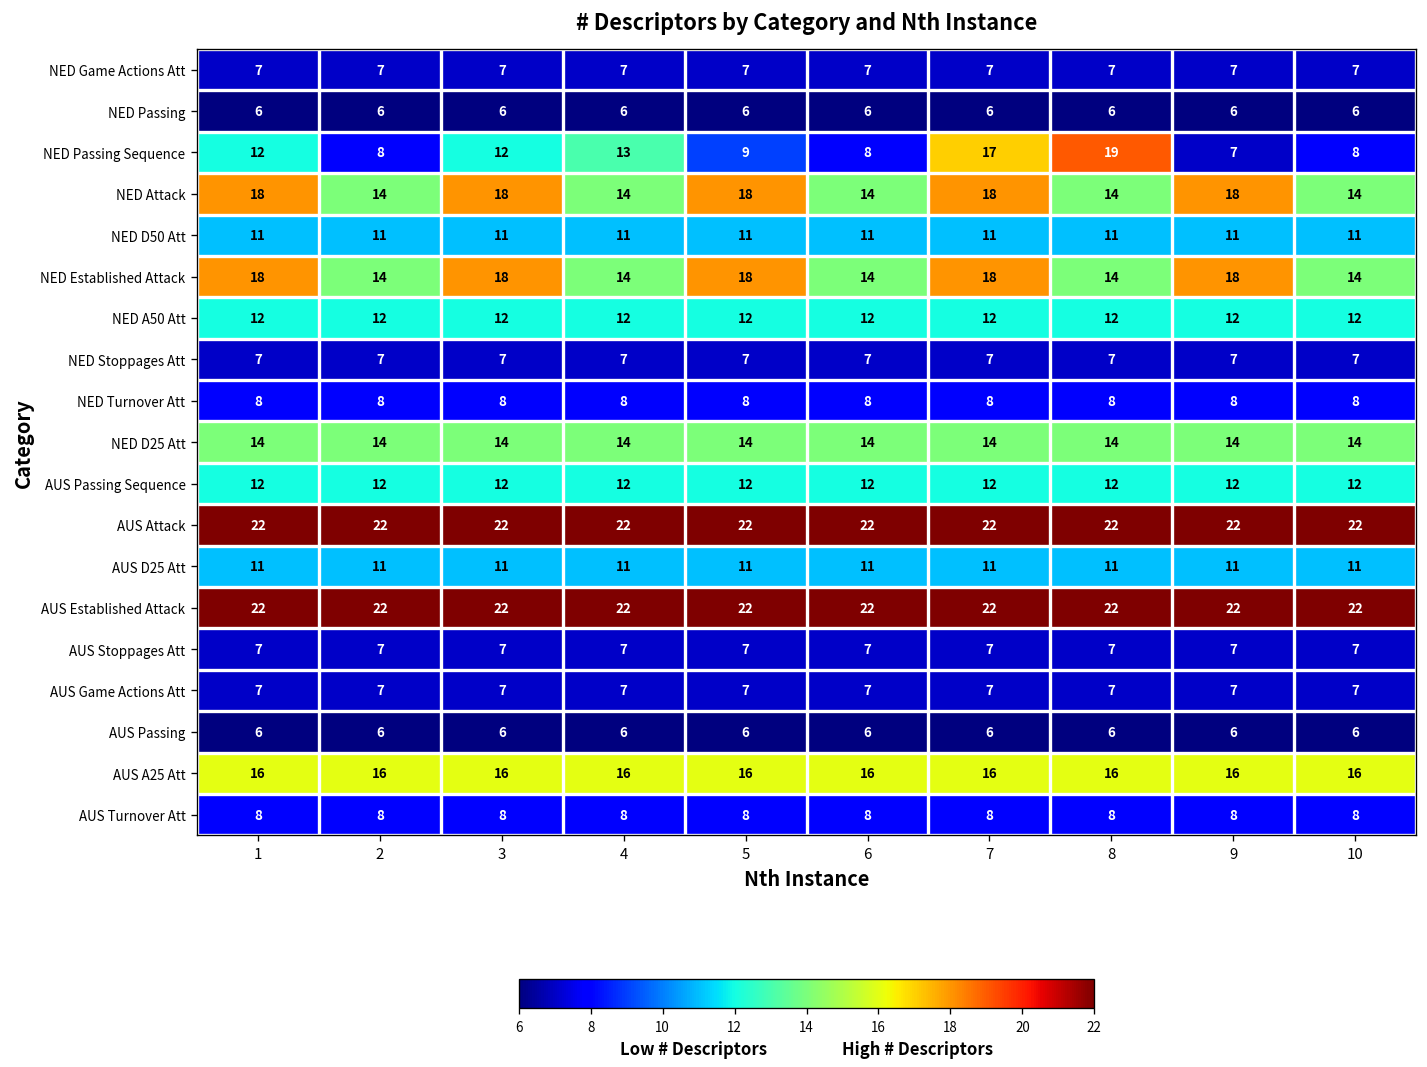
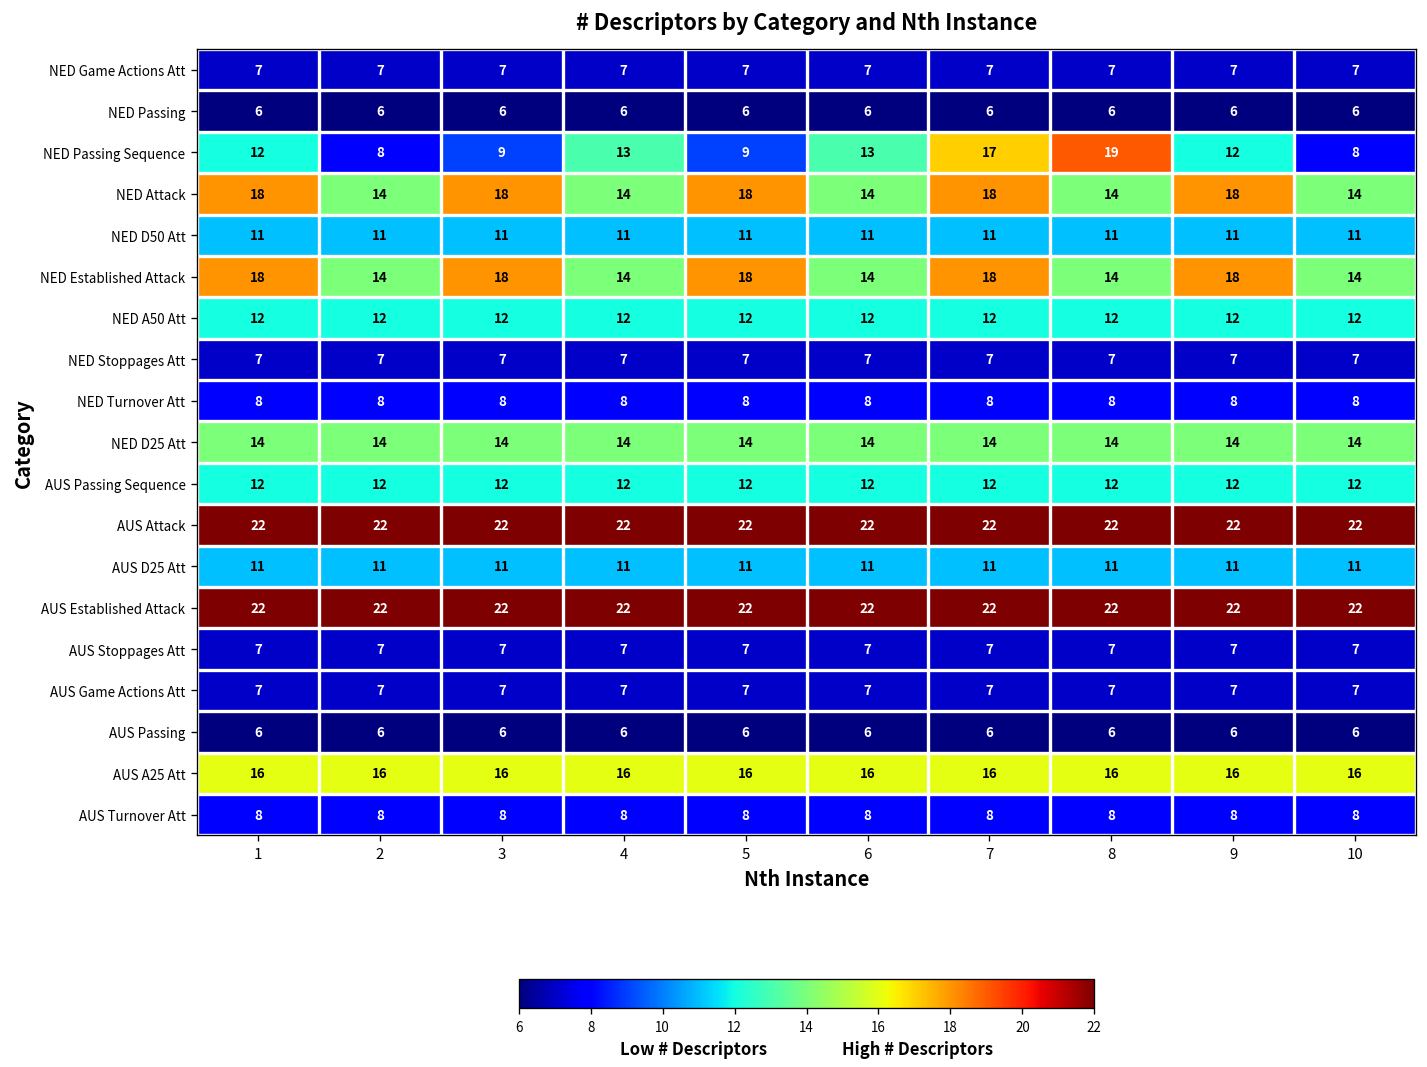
  {
    "NED Game Actions Att": {
      "1": 7,
      "2": 7,
      "3": 7,
      "4": 7,
      "5": 7,
      "6": 7,
      "7": 7,
      "8": 7,
      "9": 7,
      "10": 7
    },
    "NED Passing": {
      "1": 6,
      "2": 6,
      "3": 6,
      "4": 6,
      "5": 6,
      "6": 6,
      "7": 6,
      "8": 6,
      "9": 6,
      "10": 6
    },
    "NED Passing Sequence": {
      "1": 12,
      "2": 8,
-     "3": 12,
+     "3": 9,
      "4": 13,
      "5": 9,
-     "6": 8,
+     "6": 13,
      "7": 17,
      "8": 19,
-     "9": 7,
+     "9": 12,
      "10": 8
    },
    "NED Attack": {
      "1": 18,
      "2": 14,
      "3": 18,
      "4": 14,
      "5": 18,
      "6": 14,
      "7": 18,
      "8": 14,
      "9": 18,
      "10": 14
    },
    "NED D50 Att": {
      "1": 11,
      "2": 11,
      "3": 11,
      "4": 11,
      "5": 11,
      "6": 11,
      "7": 11,
      "8": 11,
      "9": 11,
      "10": 11
    },
    "NED Established Attack": {
      "1": 18,
      "2": 14,
      "3": 18,
      "4": 14,
      "5": 18,
      "6": 14,
      "7": 18,
      "8": 14,
      "9": 18,
      "10": 14
    },
    "NED A50 Att": {
      "1": 12,
      "2": 12,
      "3": 12,
      "4": 12,
      "5": 12,
      "6": 12,
      "7": 12,
      "8": 12,
      "9": 12,
      "10": 12
    },
    "NED Stoppages Att": {
      "1": 7,
      "2": 7,
      "3": 7,
      "4": 7,
      "5": 7,
      "6": 7,
      "7": 7,
      "8": 7,
      "9": 7,
      "10": 7
    },
    "NED Turnover Att": {
      "1": 8,
      "2": 8,
      "3": 8,
      "4": 8,
      "5": 8,
      "6": 8,
      "7": 8,
      "8": 8,
      "9": 8,
      "10": 8
    },
    "NED D25 Att": {
      "1": 14,
      "2": 14,
      "3": 14,
      "4": 14,
      "5": 14,
      "6": 14,
      "7": 14,
      "8": 14,
      "9": 14,
      "10": 14
    },
    "AUS Passing Sequence": {
      "1": 12,
      "2": 12,
      "3": 12,
      "4": 12,
      "5": 12,
      "6": 12,
      "7": 12,
      "8": 12,
      "9": 12,
      "10": 12
    },
    "AUS Attack": {
      "1": 22,
      "2": 22,
      "3": 22,
      "4": 22,
      "5": 22,
      "6": 22,
      "7": 22,
      "8": 22,
      "9": 22,
      "10": 22
    },
    "AUS D25 Att": {
      "1": 11,
      "2": 11,
      "3": 11,
      "4": 11,
      "5": 11,
      "6": 11,
      "7": 11,
      "8": 11,
      "9": 11,
      "10": 11
    },
    "AUS Established Attack": {
      "1": 22,
      "2": 22,
      "3": 22,
      "4": 22,
      "5": 22,
      "6": 22,
      "7": 22,
      "8": 22,
      "9": 22,
      "10": 22
    },
    "AUS Stoppages Att": {
      "1": 7,
      "2": 7,
      "3": 7,
      "4": 7,
      "5": 7,
      "6": 7,
      "7": 7,
      "8": 7,
      "9": 7,
      "10": 7
    },
    "AUS Game Actions Att": {
      "1": 7,
      "2": 7,
      "3": 7,
      "4": 7,
      "5": 7,
      "6": 7,
      "7": 7,
      "8": 7,
      "9": 7,
      "10": 7
    },
    "AUS Passing": {
      "1": 6,
      "2": 6,
      "3": 6,
      "4": 6,
      "5": 6,
      "6": 6,
      "7": 6,
      "8": 6,
      "9": 6,
      "10": 6
    },
    "AUS A25 Att": {
      "1": 16,
      "2": 16,
      "3": 16,
      "4": 16,
      "5": 16,
      "6": 16,
      "7": 16,
      "8": 16,
      "9": 16,
      "10": 16
    },
    "AUS Turnover Att": {
      "1": 8,
      "2": 8,
      "3": 8,
      "4": 8,
      "5": 8,
      "6": 8,
      "7": 8,
      "8": 8,
      "9": 8,
      "10": 8
    }
  }
